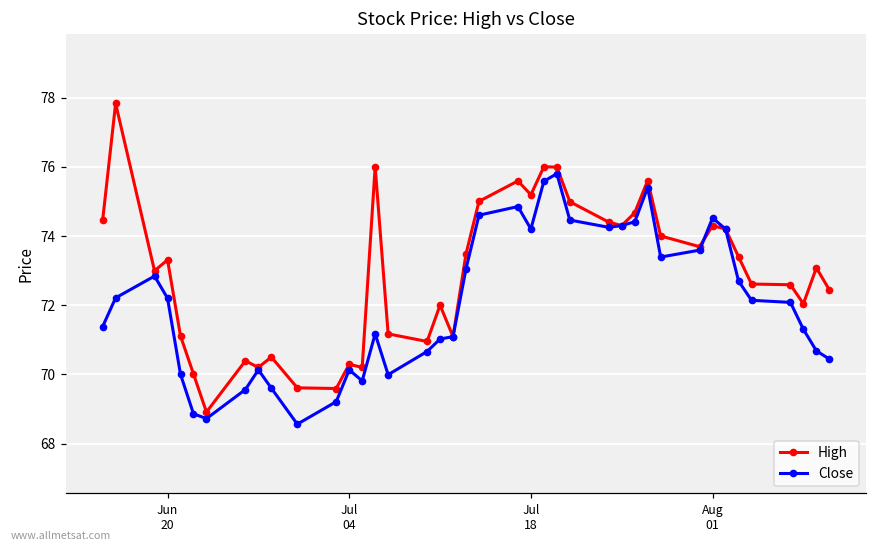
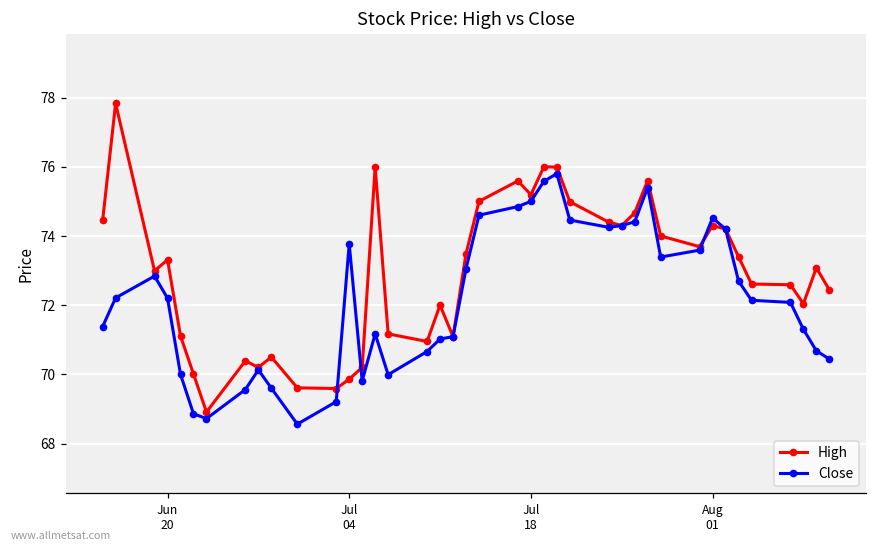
  {
    "High": {
      "Jun 20": 73.3,
-     "Jul 04": 70.3,
+     "Jul 04": 69.9,
      "Jul 18": 75.2,
      "Aug 01": 74.3
    },
    "Close": {
      "Jun 20": 72.2,
-     "Jul 04": 70.1,
-     "Jul 18": 74.2,
+     "Jul 04": 73.8,
+     "Jul 18": 75.0,
      "Aug 01": 74.5
    }
  }
